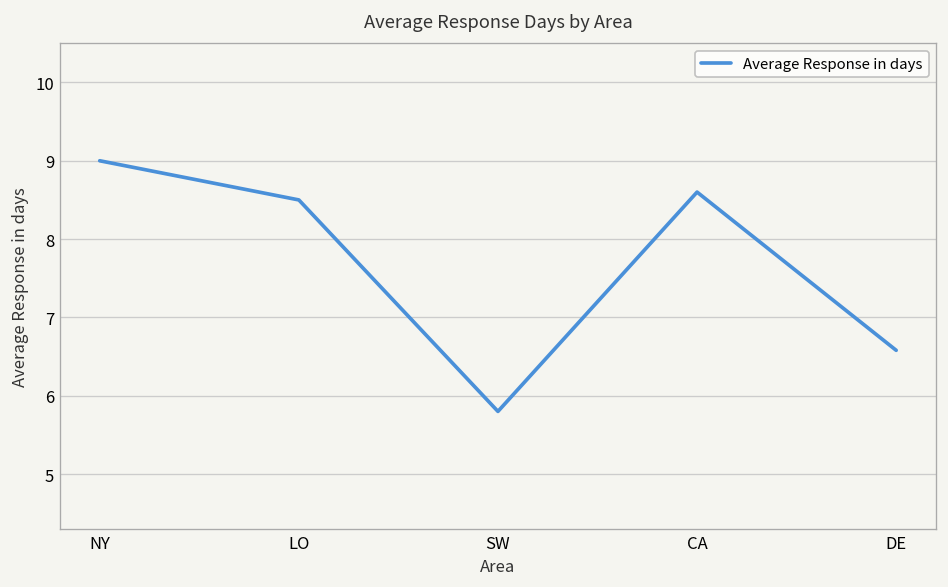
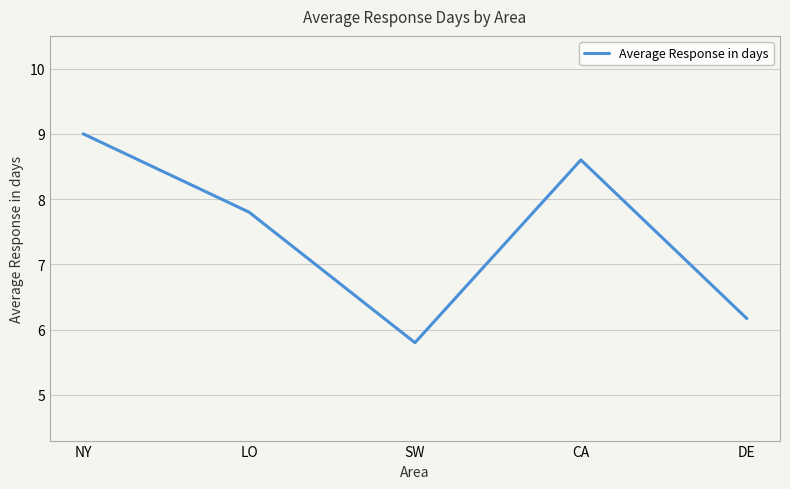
  {
    "NY": 9.0,
-   "LO": 8.5,
+   "LO": 7.8,
    "SW": 5.8,
    "CA": 8.6,
-   "DE": 6.6
+   "DE": 6.2
  }
